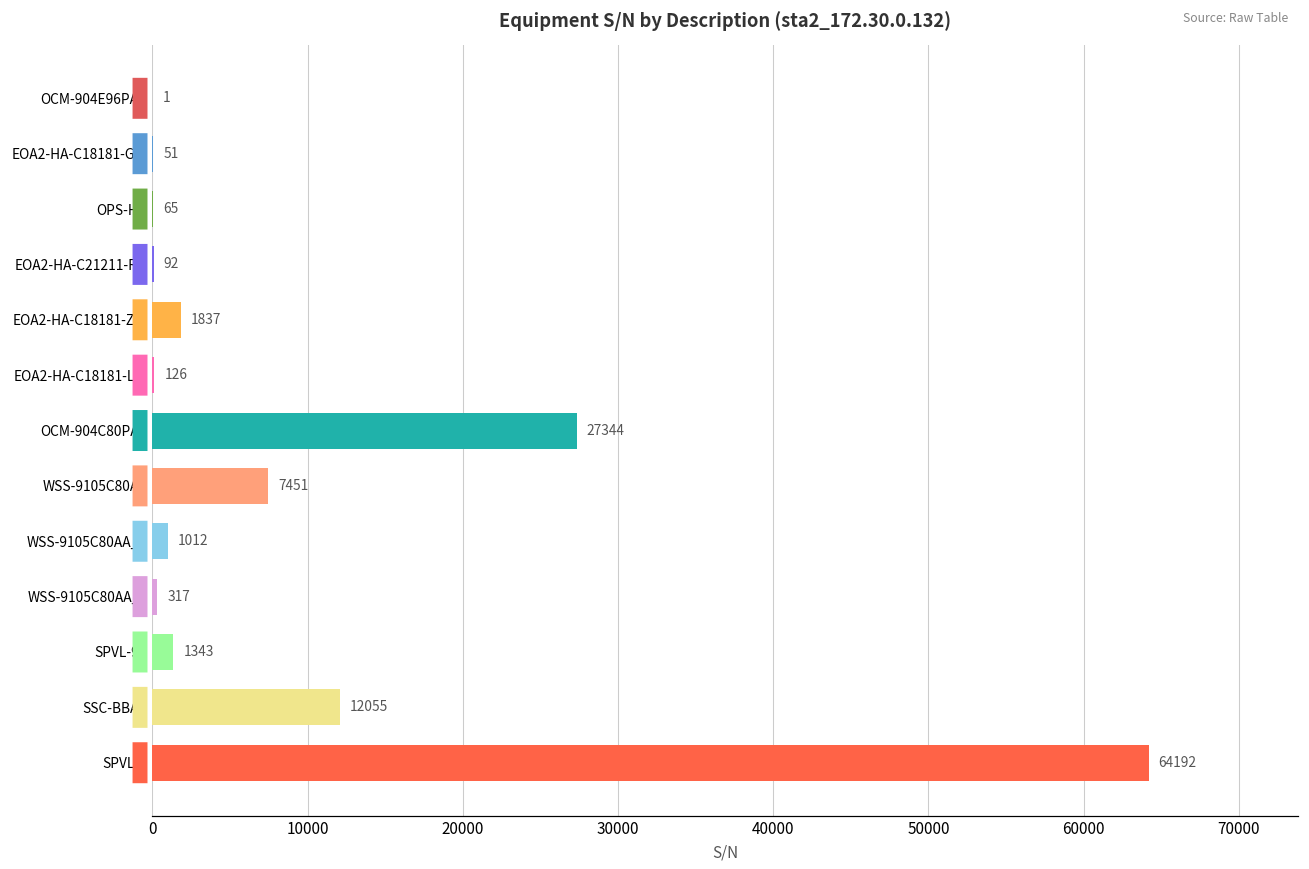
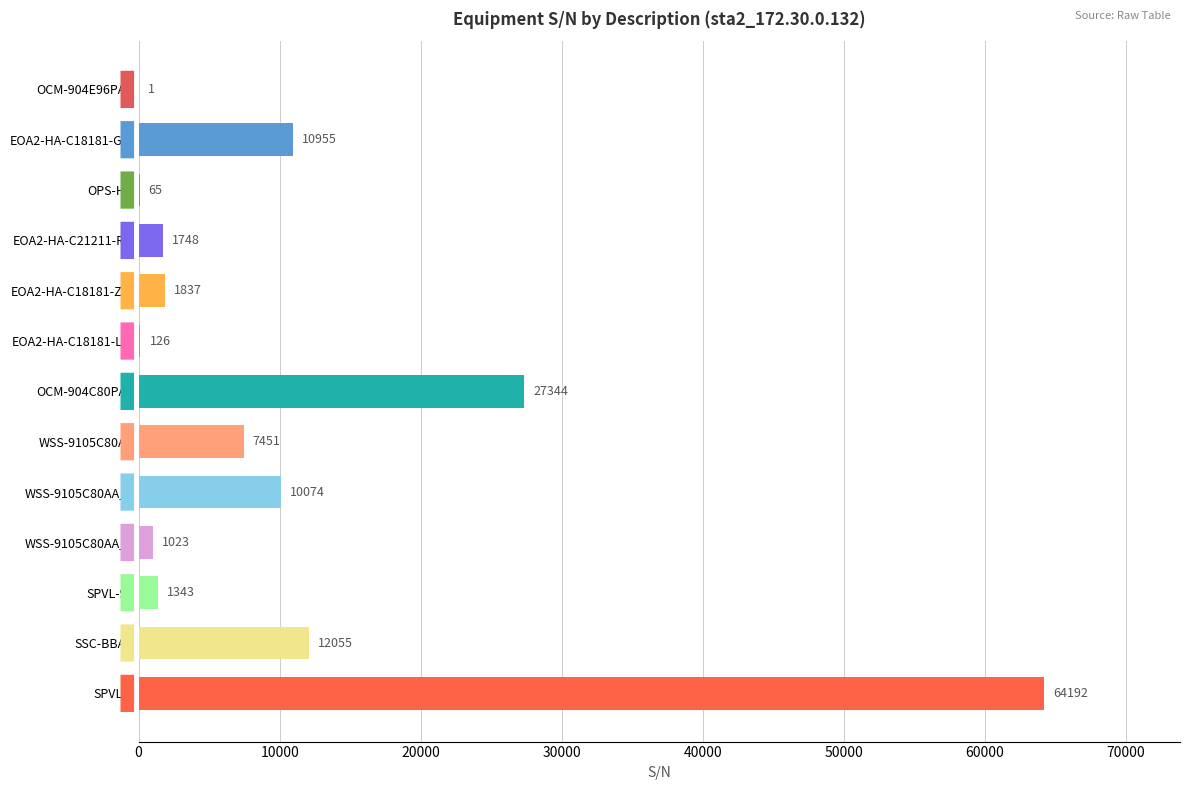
  {
    "OCM-904E96PAB": 1,
-   "EOA2-HA-C18181-GW": 51,
+   "EOA2-HA-C18181-GW": 10955,
    "OPS-HB": 65,
-   "EOA2-HA-C21211-RD": 92,
+   "EOA2-HA-C21211-RD": 1748,
    "EOA2-HA-C18181-ZW": 1837,
    "EOA2-HA-C18181-LW": 126,
    "OCM-904C80PAA": 27344,
    "WSS-9105C80AA": 7451,
-   "WSS-9105C80AA_2": 1012,
-   "WSS-9105C80AA_3": 317,
+   "WSS-9105C80AA_2": 10074,
+   "WSS-9105C80AA_3": 1023,
    "SPVL-91": 1343,
    "SSC-BBAA": 12055,
    "SPVL-4": 64192
  }
